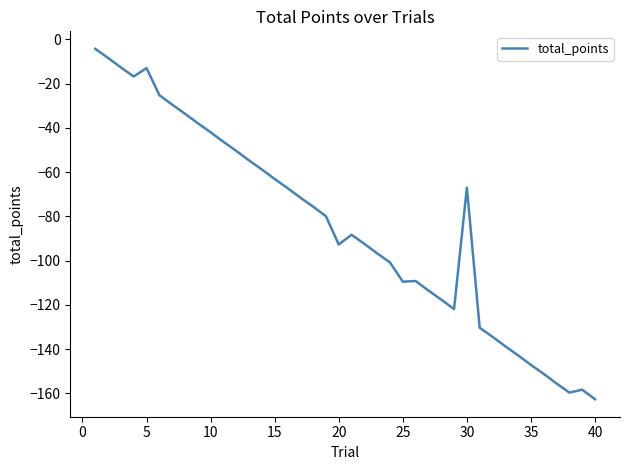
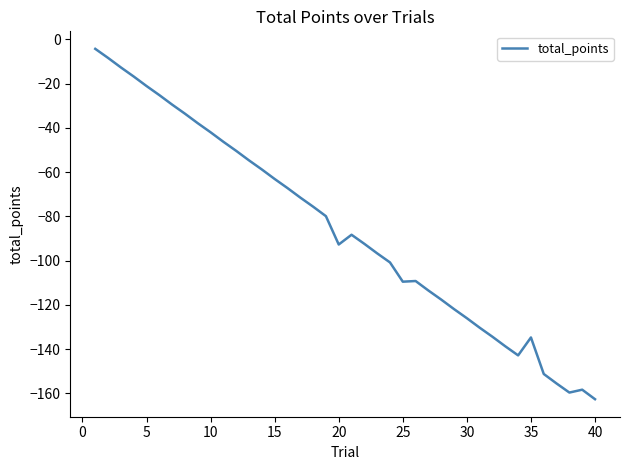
  {
-   "5": -13,
+   "5": -21,
    "10": -42,
    "15": -63,
    "20": -93,
    "25": -110,
-   "30": -67,
-   "35": -147,
+   "30": -126,
+   "35": -135,
    "40": -163
  }
